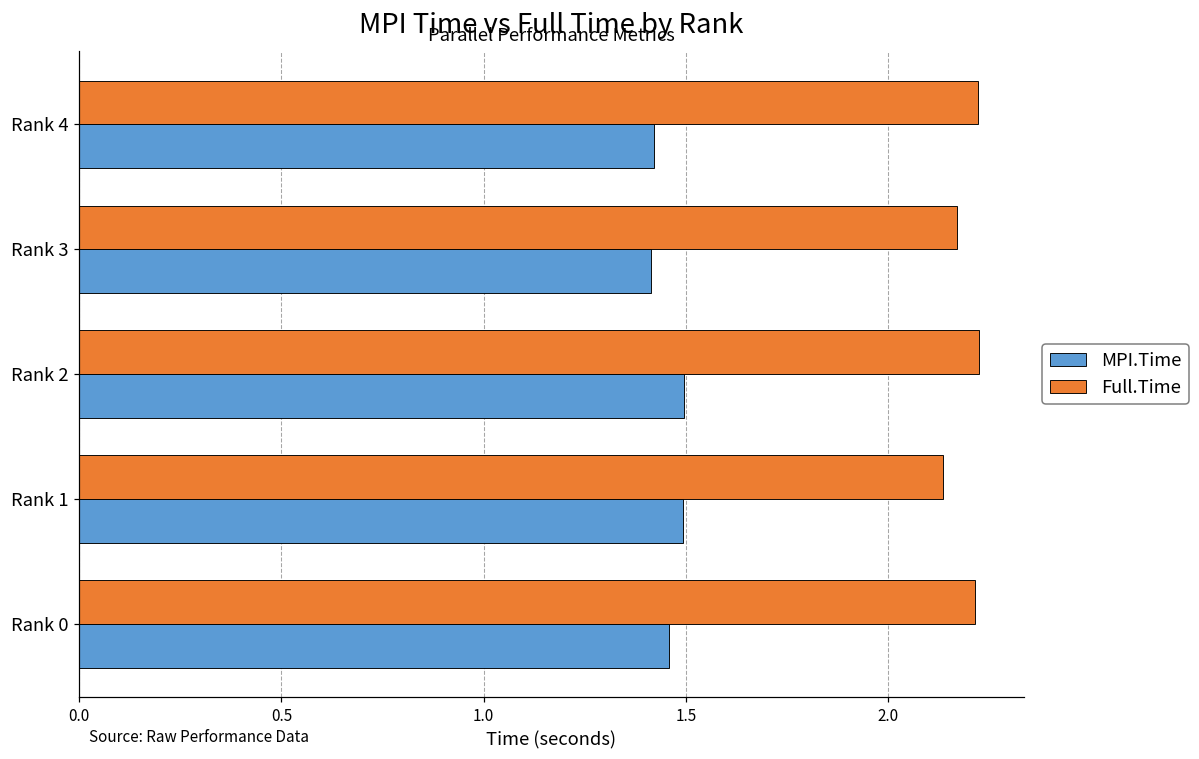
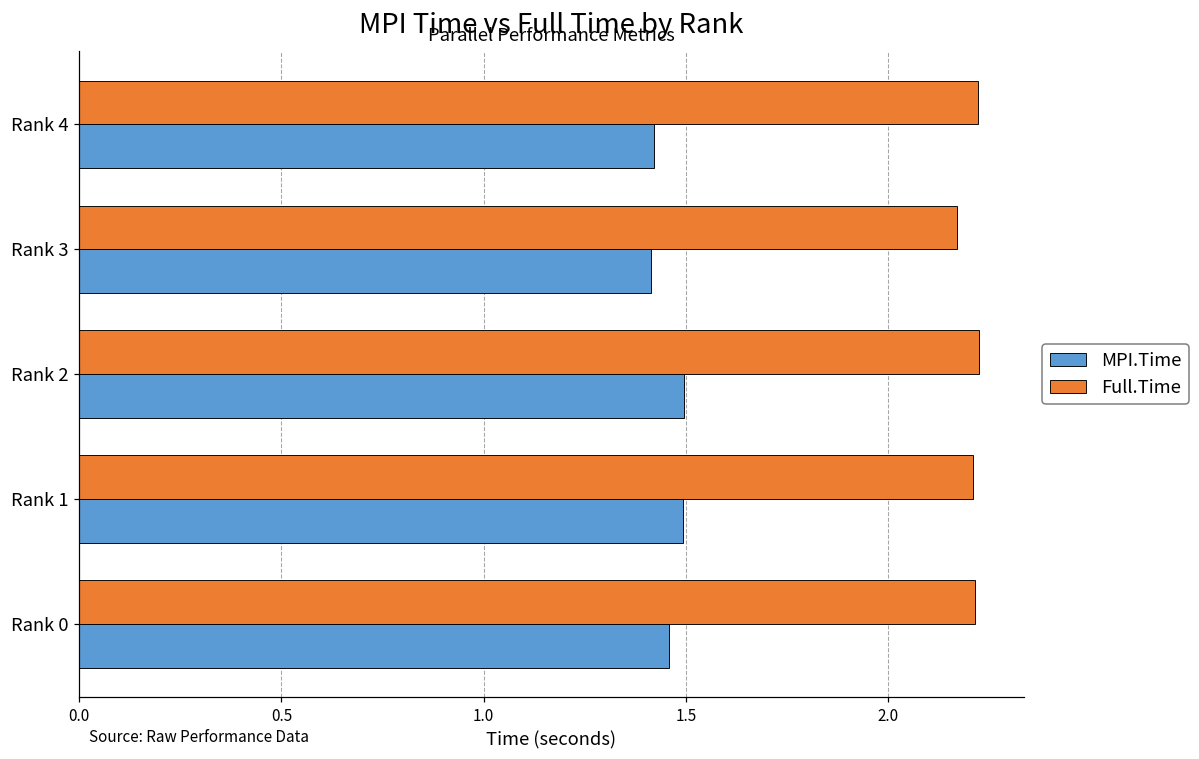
  {
    "MPI.Time": {
      "Rank 4": 1.42,
      "Rank 3": 1.41,
      "Rank 2": 1.50,
      "Rank 1": 1.49,
      "Rank 0": 1.46
    },
    "Full.Time": {
      "Rank 4": 2.22,
      "Rank 3": 2.17,
      "Rank 2": 2.22,
-     "Rank 1": 2.14,
+     "Rank 1": 2.21,
      "Rank 0": 2.21
    }
  }
